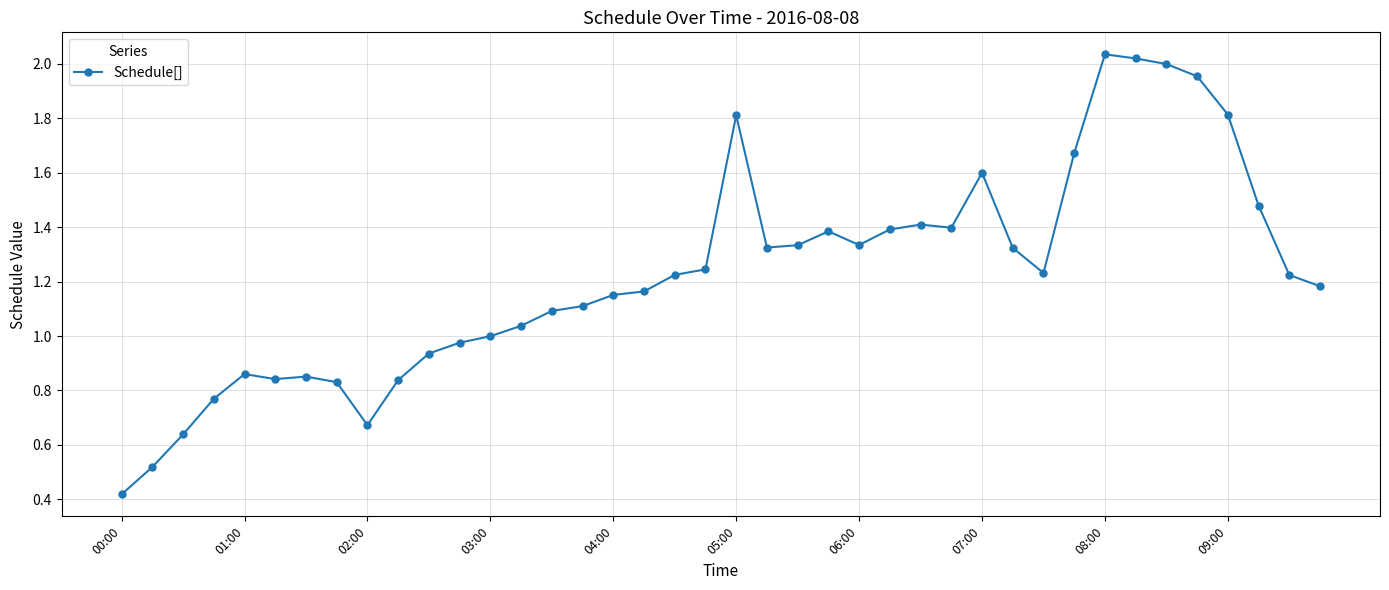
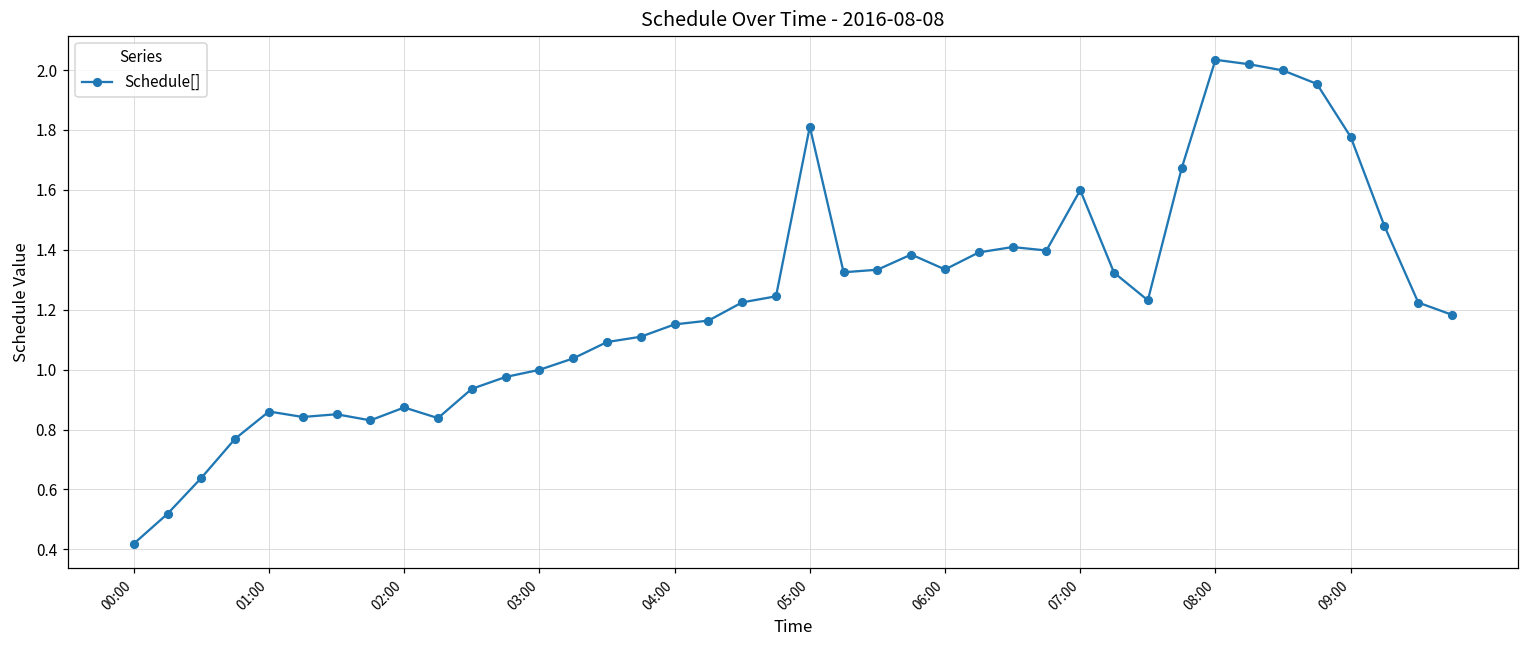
  {
    "00:00": 0.42,
    "01:00": 0.86,
-   "02:00": 0.67,
+   "02:00": 0.87,
    "03:00": 1.00,
    "04:00": 1.15,
    "05:00": 1.81,
    "06:00": 1.33,
    "07:00": 1.60,
    "08:00": 2.03,
-   "09:00": 1.81
+   "09:00": 1.78
  }
